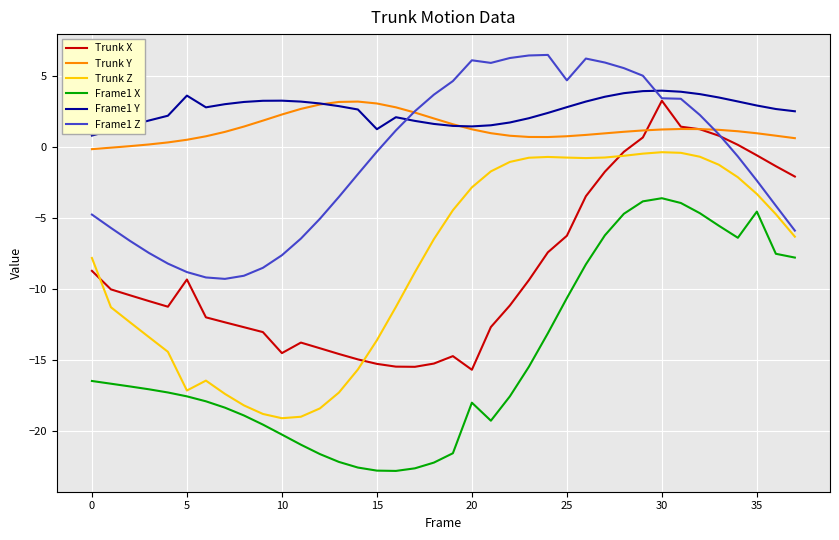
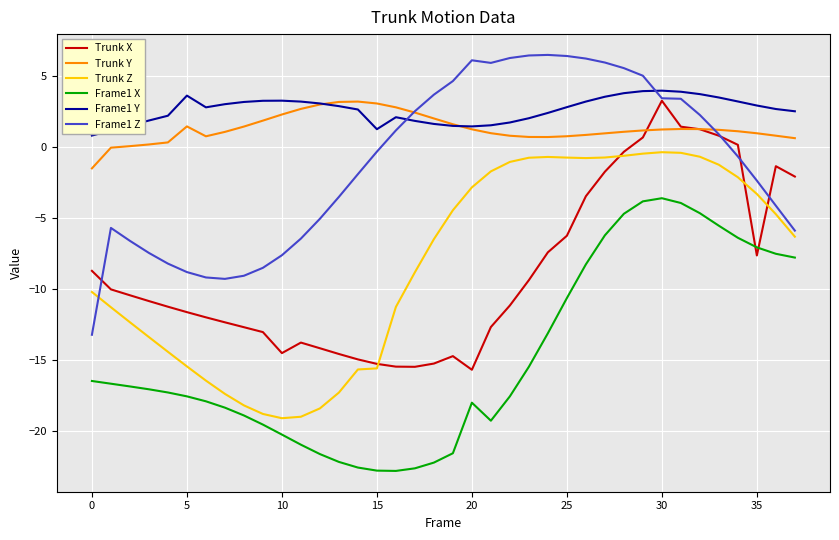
  {
    "Trunk X": {
      "0": -8.7,
-     "5": -9.3,
+     "5": -11.6,
      "10": -14.5,
      "15": -15.2,
      "20": -15.7,
      "25": -6.2,
-     "35": -0.6
+     "35": -7.6
    },
    "Trunk Y": {
-     "0": -0.1,
-     "5": 0.5,
+     "0": -1.5,
+     "5": 1.5,
      "10": 2.3,
      "15": 3.1,
      "20": 1.3,
      "25": 0.8,
      "30": 1.3,
      "35": 1.0
    },
    "Trunk Z": {
-     "0": -7.8,
-     "5": -17.1,
+     "0": -10.2,
+     "5": -15.4,
      "10": -19.1,
-     "15": -13.6,
+     "15": -15.6,
      "20": -2.8,
      "25": -0.7,
      "30": -0.3,
      "35": -3.3
    },
    "Frame1 X": {
      "0": -16.4,
      "5": -17.5,
      "10": -20.2,
      "15": -22.8,
      "20": -18.0,
      "25": -10.6,
      "30": -3.6,
-     "35": -4.5
+     "35": -7.0
    },
    "Frame1 Y": {
      "0": 0.8,
      "5": 3.6,
      "10": 3.3,
      "15": 1.3,
      "20": 1.5,
      "25": 2.8,
      "30": 4.0,
      "35": 2.9
    },
    "Frame1 Z": {
-     "0": -4.7,
+     "0": -13.2,
      "5": -8.8,
      "10": -7.6,
      "15": -0.3,
      "20": 6.1,
-     "25": 4.7,
+     "25": 6.4,
      "35": -2.3
    }
  }
